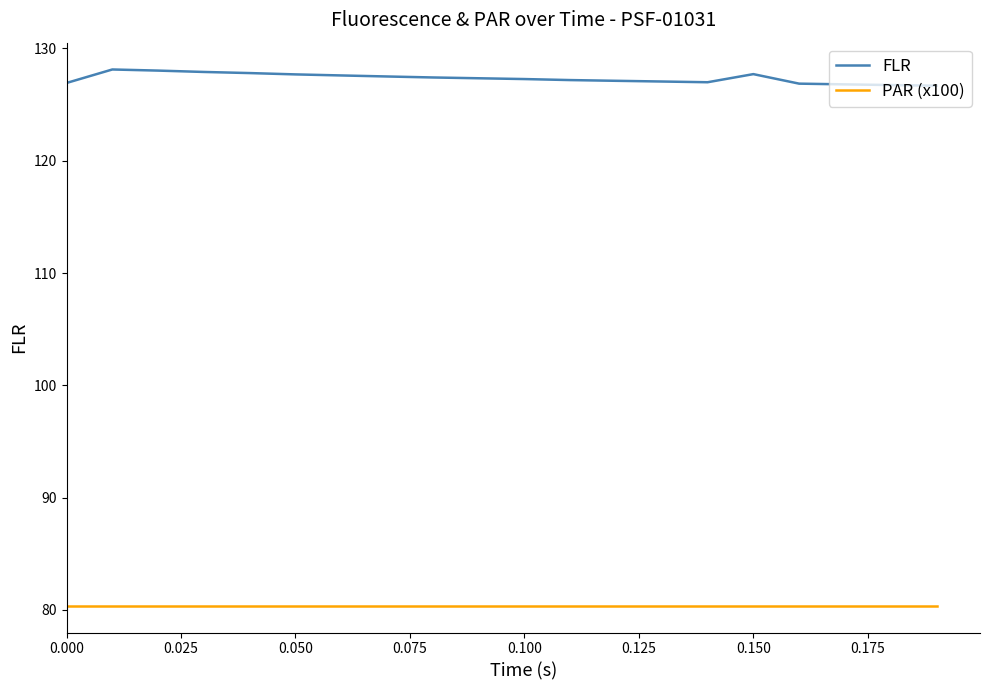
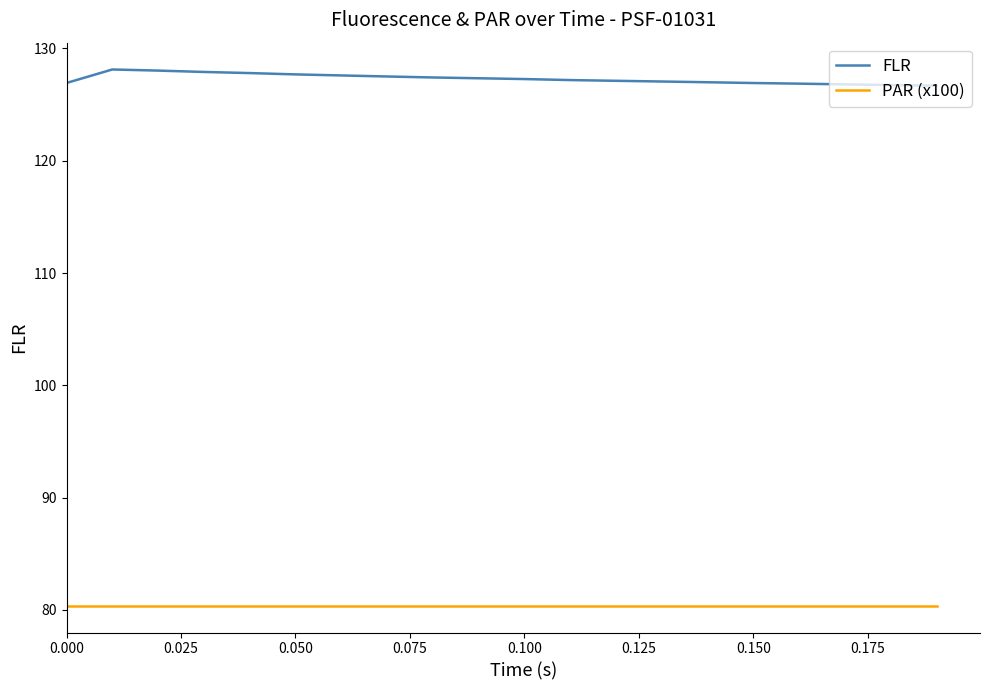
  {
    "FLR": {
      "0.000": 126.9,
      "0.050": 127.7,
      "0.100": 127.3,
-     "0.150": 127.7
+     "0.150": 126.9
    },
    "PAR (x100)": {
      "0.000": 80.4,
      "0.050": 80.4,
      "0.100": 80.4,
      "0.150": 80.4
    }
  }
